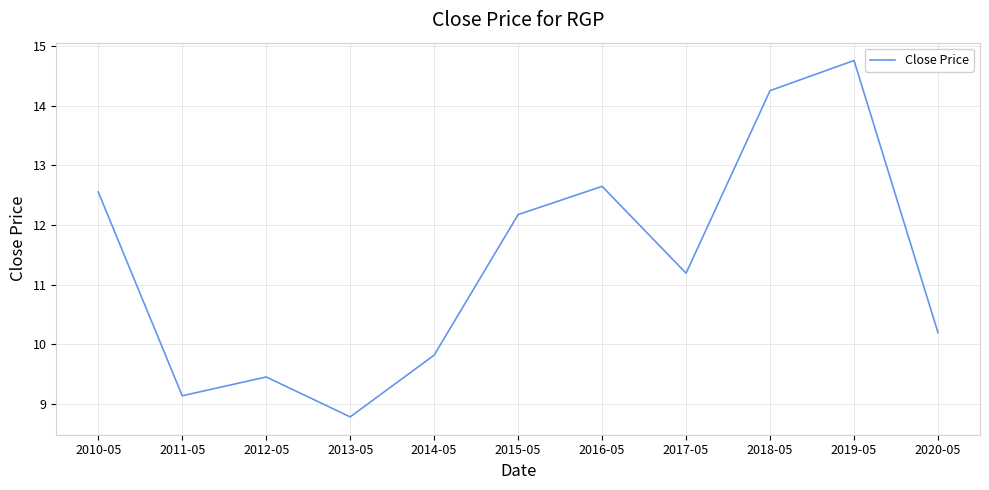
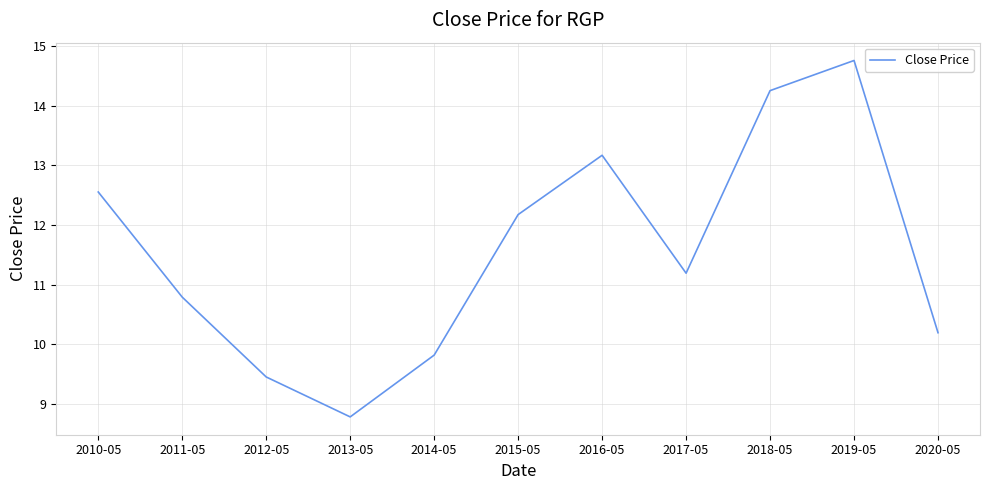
  {
    "2010-05": 12.6,
-   "2011-05": 9.1,
+   "2011-05": 10.8,
    "2012-05": 9.5,
    "2013-05": 8.8,
    "2014-05": 9.8,
    "2015-05": 12.2,
-   "2016-05": 12.6,
+   "2016-05": 13.2,
    "2017-05": 11.2,
    "2018-05": 14.3,
    "2019-05": 14.8,
    "2020-05": 10.2
  }
